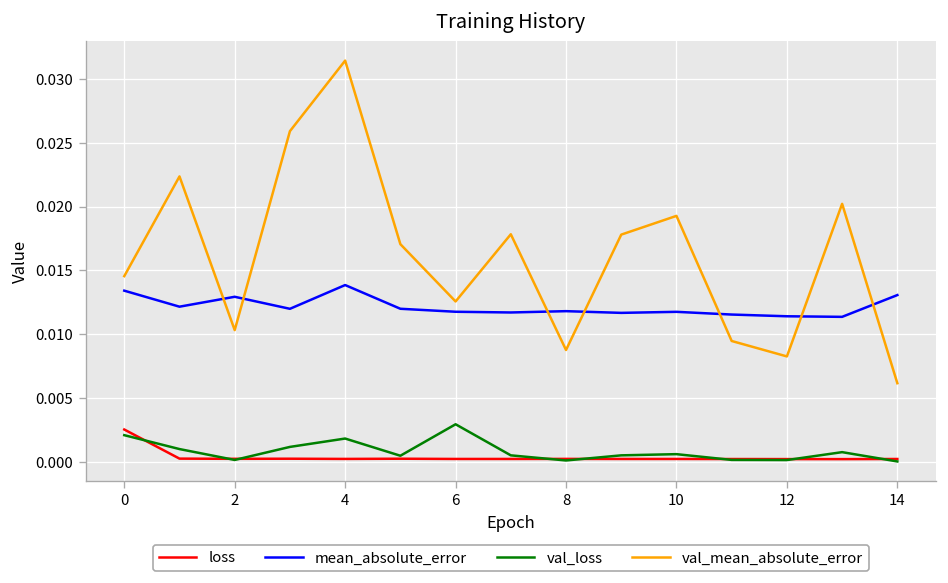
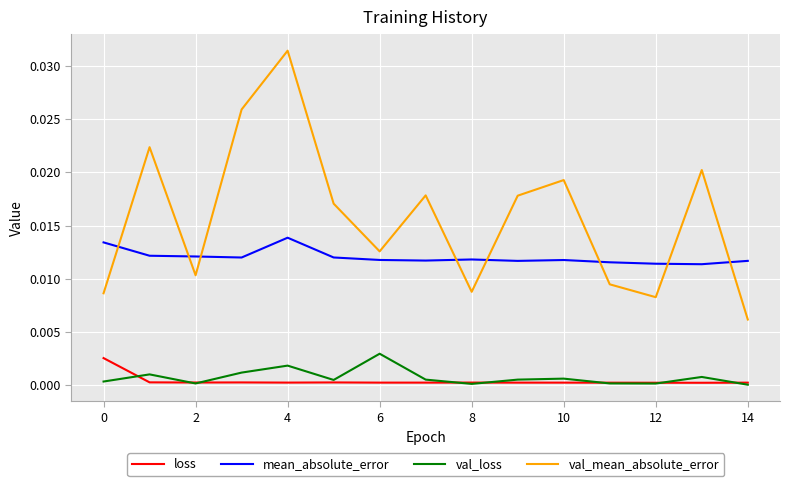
  {
    "loss": {
      "0": 0.0026,
      "4": 0.0003,
      "6": 0.0003,
      "10": 0.0003
    },
    "mean_absolute_error": {
      "0": 0.0134,
-     "2": 0.0129,
+     "2": 0.0121,
      "4": 0.0139,
      "6": 0.0118,
      "8": 0.0118,
      "10": 0.0118,
      "12": 0.0114,
-     "14": 0.0131
+     "14": 0.0117
    },
    "val_loss": {
-     "0": 0.0021,
+     "0": 0.0004,
      "4": 0.0019,
      "6": 0.0030,
      "10": 0.0006
    },
    "val_mean_absolute_error": {
-     "0": 0.0146,
+     "0": 0.0086,
      "2": 0.0103,
      "4": 0.0314,
      "6": 0.0126,
      "8": 0.0088,
      "10": 0.0193,
      "12": 0.0083,
      "14": 0.0062
    }
  }
